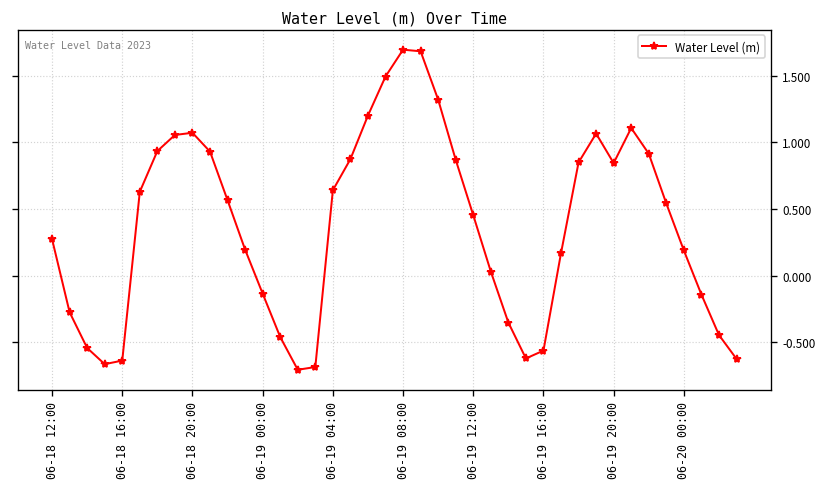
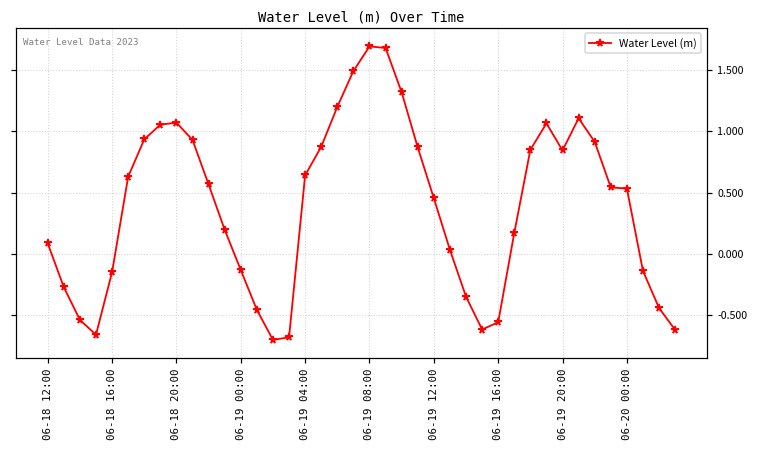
  {
-   "06-18 12:00": 0.27,
-   "06-18 16:00": -0.64,
+   "06-18 12:00": 0.08,
+   "06-18 16:00": -0.15,
    "06-18 20:00": 1.07,
    "06-19 00:00": -0.13,
    "06-19 04:00": 0.64,
    "06-19 08:00": 1.69,
    "06-19 12:00": 0.45,
    "06-19 16:00": -0.56,
    "06-19 20:00": 0.84,
-   "06-20 00:00": 0.19
+   "06-20 00:00": 0.53
  }
